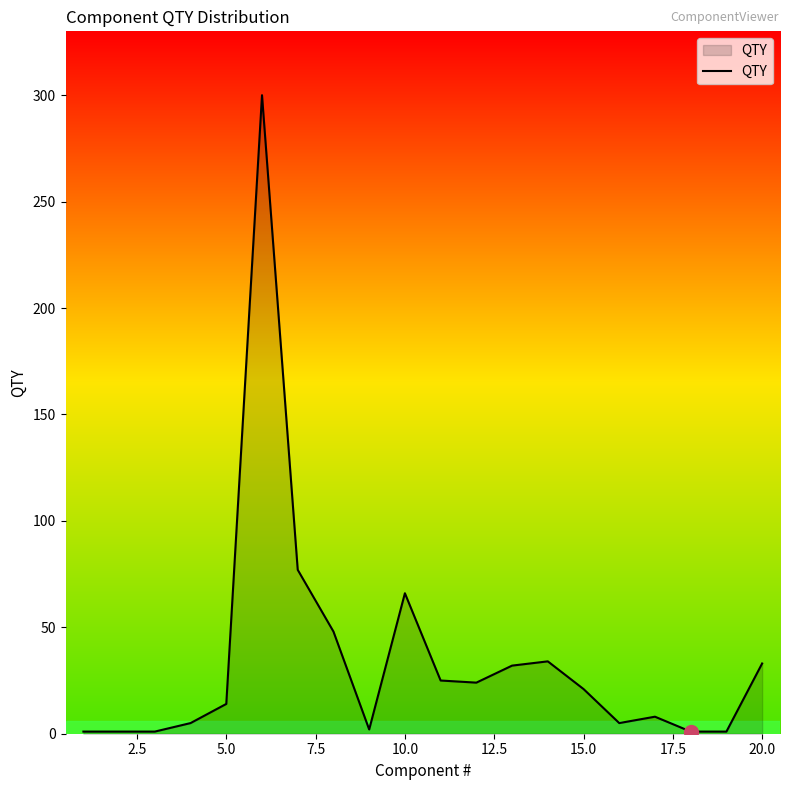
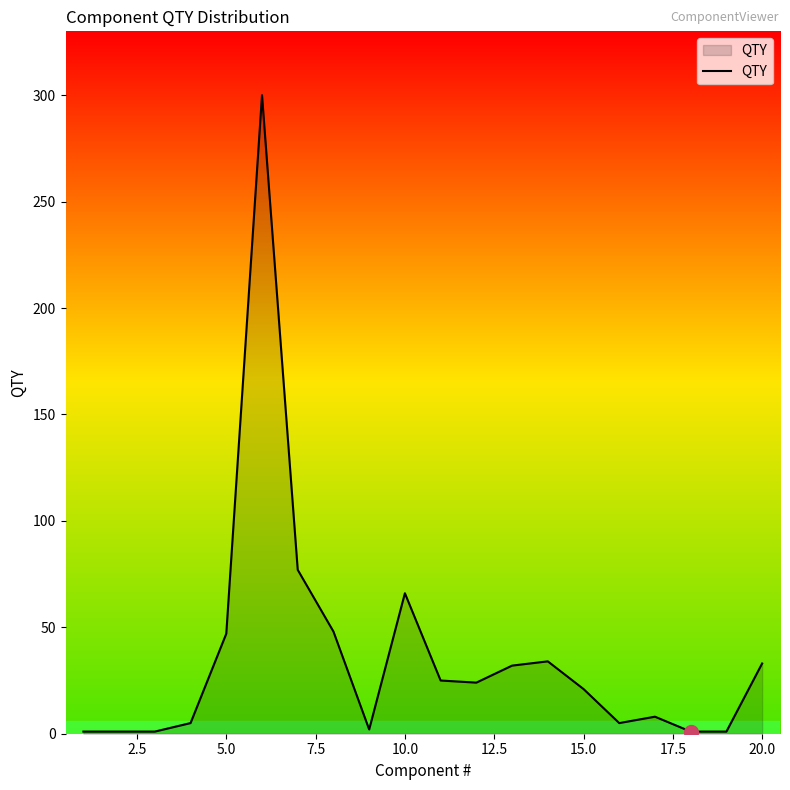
  {
    "QTY": {
-     "5.0": 14,
+     "5.0": 47,
      "10.0": 66,
      "15.0": 21,
      "20.0": 33
    }
  }
